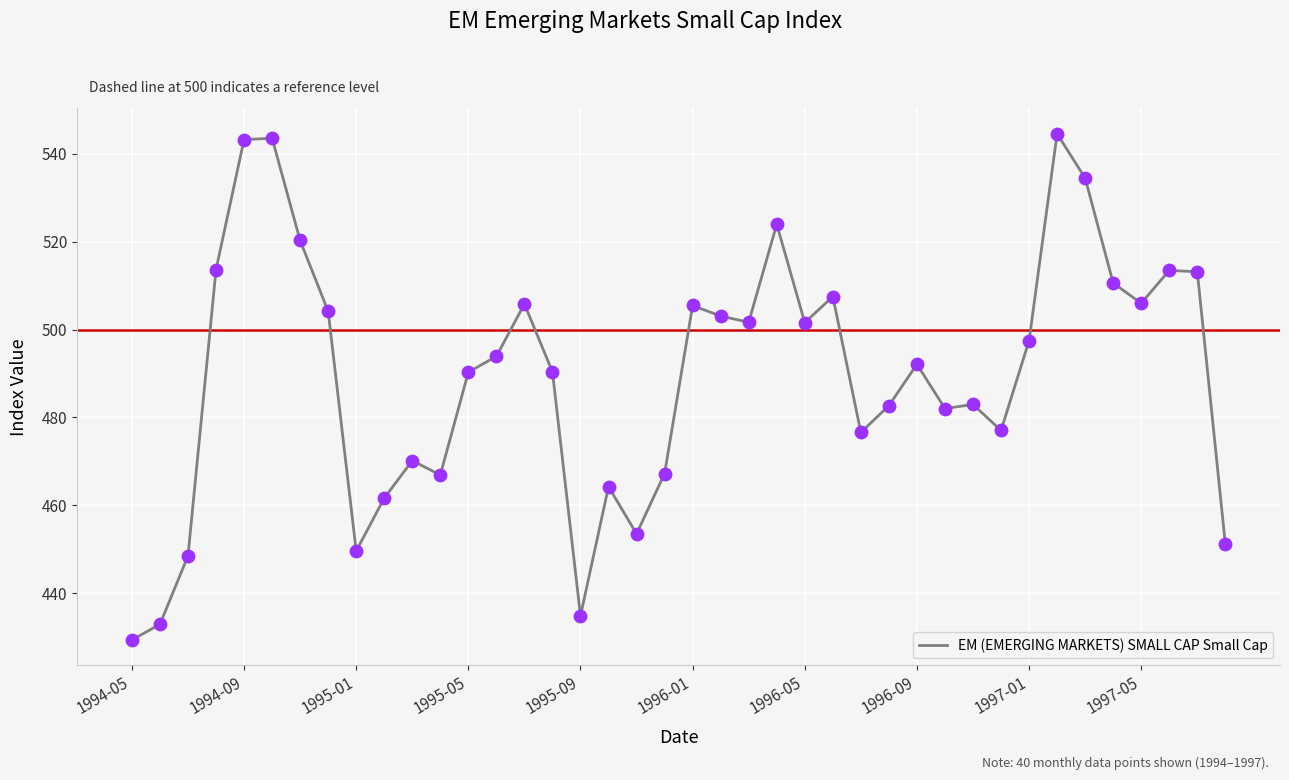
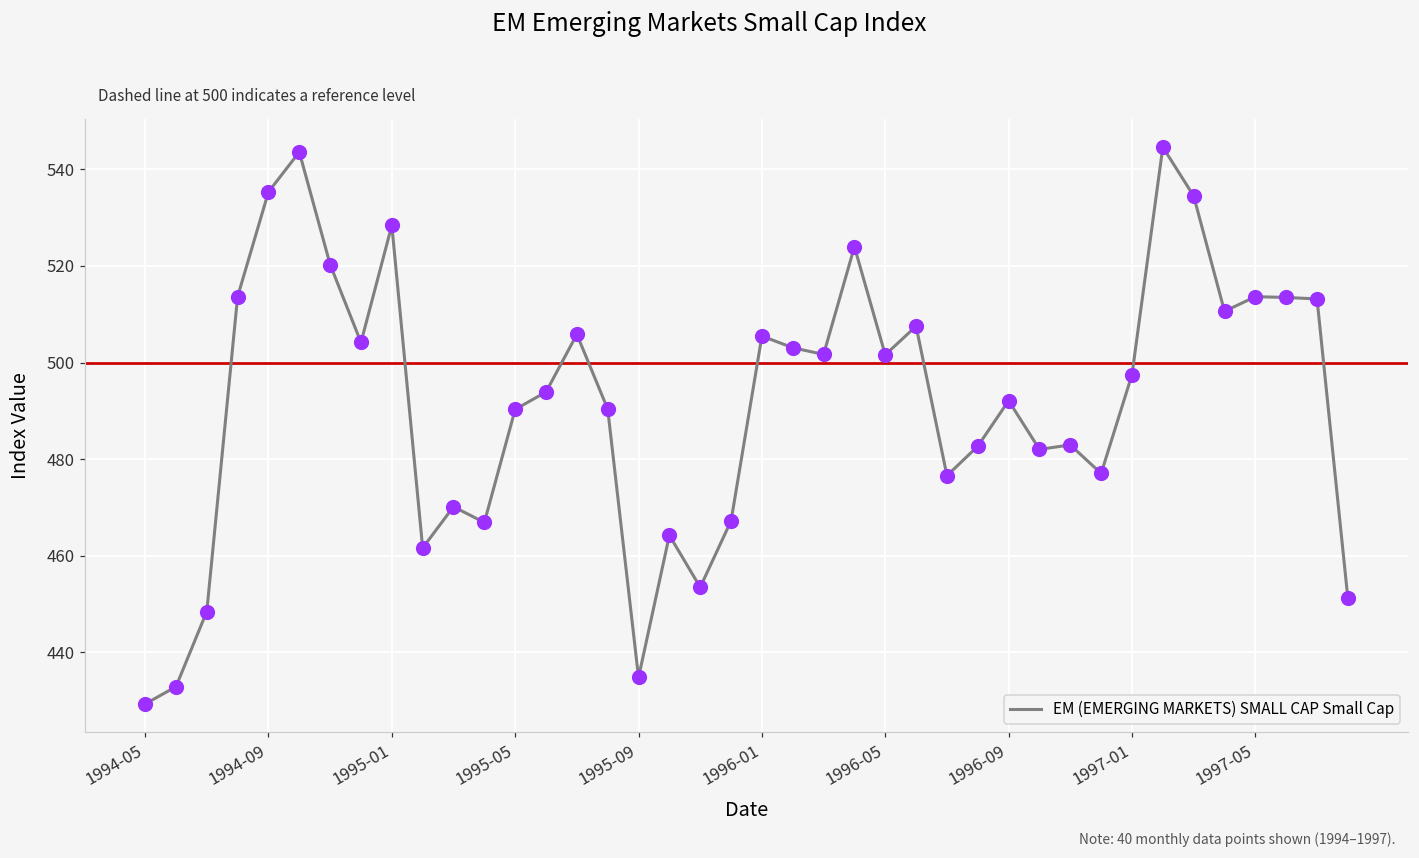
  {
    "1994-05": 429,
-   "1994-09": 543,
-   "1995-01": 450,
+   "1994-09": 535,
+   "1995-01": 528,
    "1995-05": 490,
    "1995-09": 435,
    "1996-01": 505,
    "1996-05": 502,
    "1996-09": 492,
    "1997-01": 497,
-   "1997-05": 506
+   "1997-05": 514
  }
